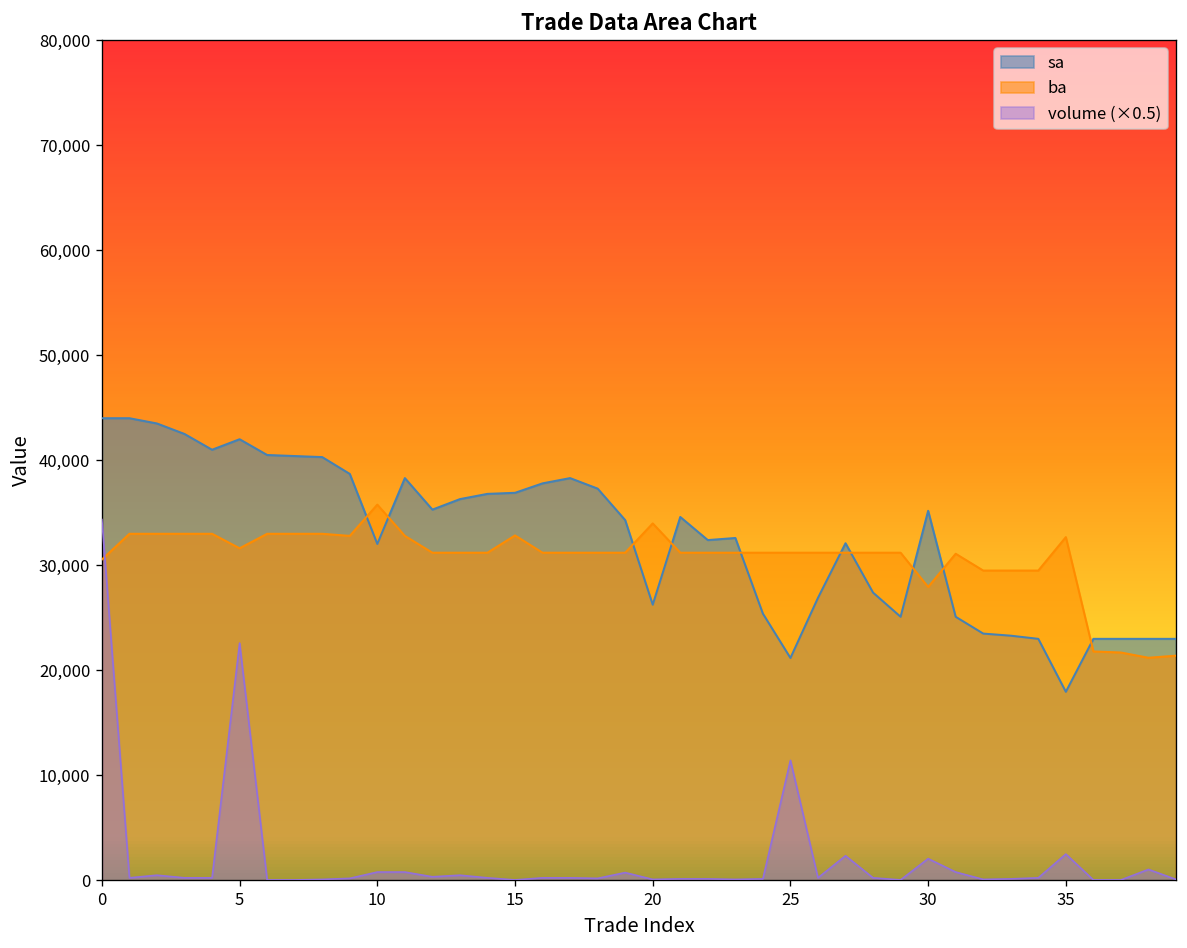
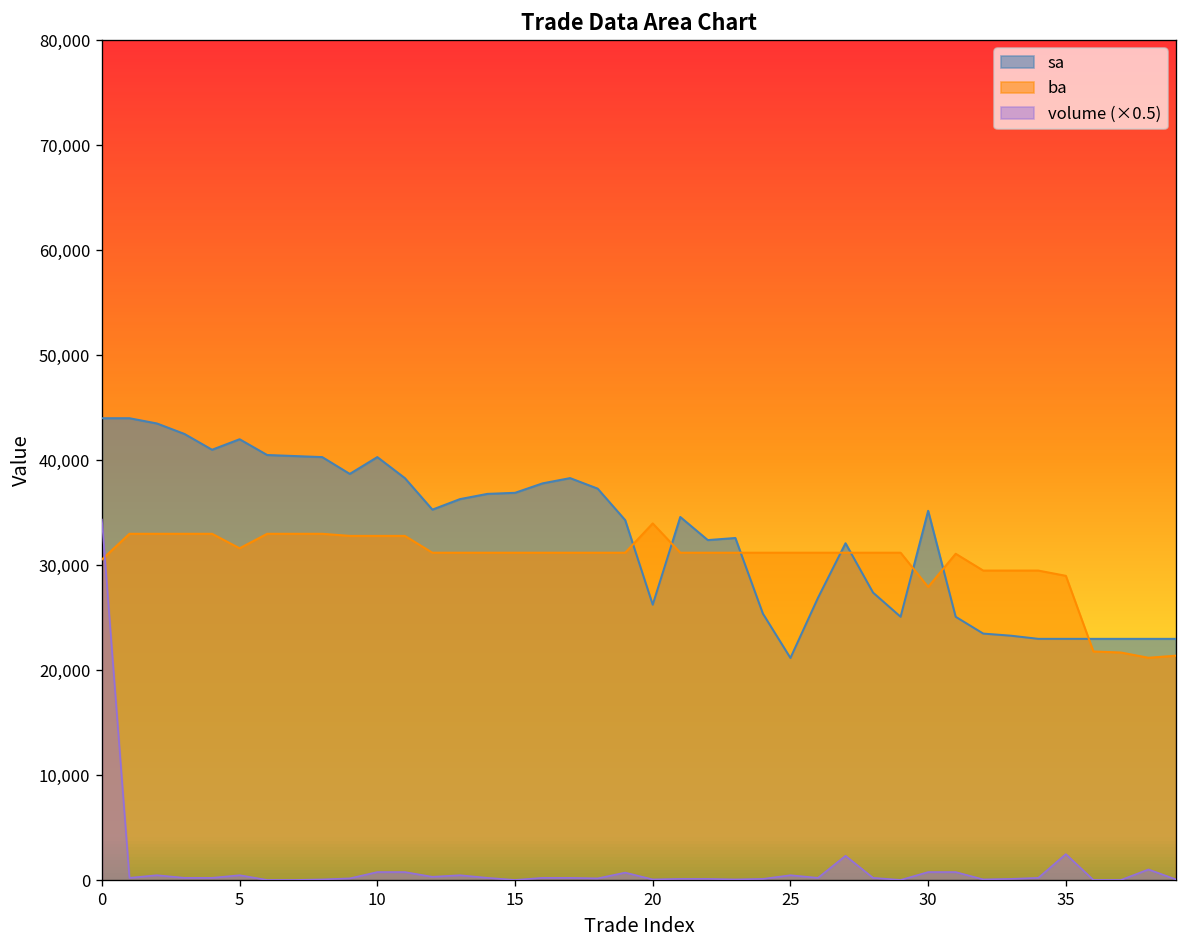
  {
    "sa": {
      "0": "44,000",
      "5": "42,000",
-     "10": "32,000",
+     "10": "40,000",
      "15": "37,000",
      "20": "26,000",
      "25": "21,000",
      "30": "35,000",
-     "35": "18,000"
+     "35": "23,000"
    },
    "ba": {
      "0": "31,000",
      "5": "32,000",
-     "10": "36,000",
-     "15": "33,000",
+     "10": "33,000",
+     "15": "31,000",
      "20": "34,000",
      "25": "31,000",
      "30": "28,000",
-     "35": "33,000"
+     "35": "29,000"
    },
    "volume (×0.5)": {
      "0": "34,000",
-     "5": "23,000",
+     "5": "1,000",
      "10": "1,000",
      "15": "0",
      "20": "0",
-     "25": "11,000",
-     "30": "2,000",
+     "25": "1,000",
+     "30": "1,000",
      "35": "3,000"
    }
  }
